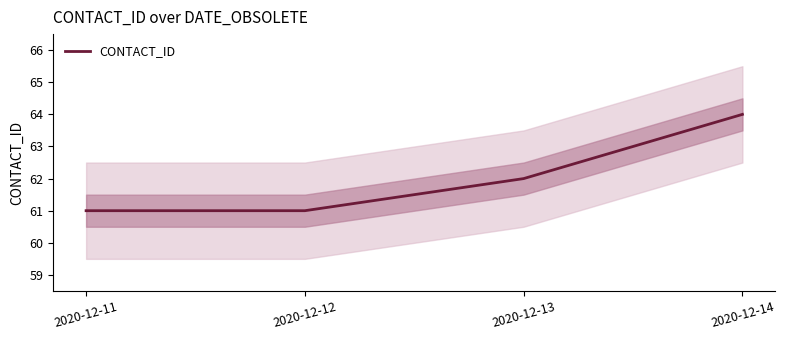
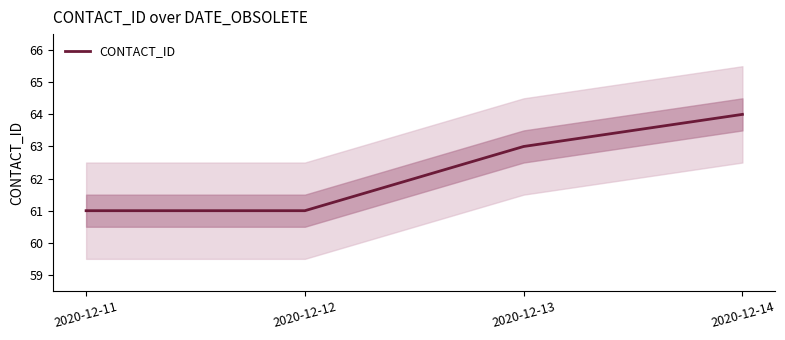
  {
    "CONTACT_ID": {
      "2020-12-11": 61,
      "2020-12-12": 61,
-     "2020-12-13": 62,
+     "2020-12-13": 63,
      "2020-12-14": 64
    }
  }
